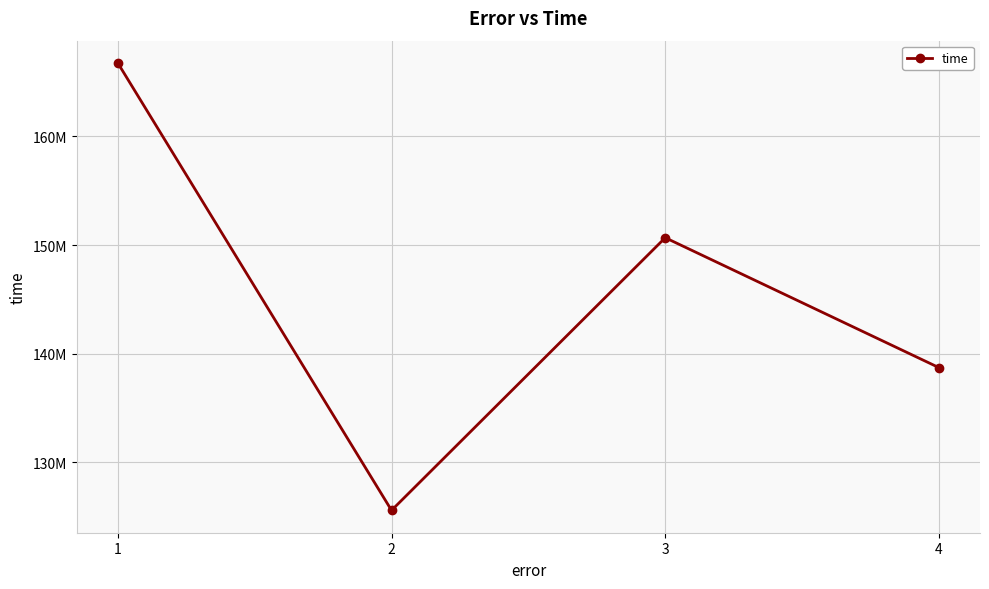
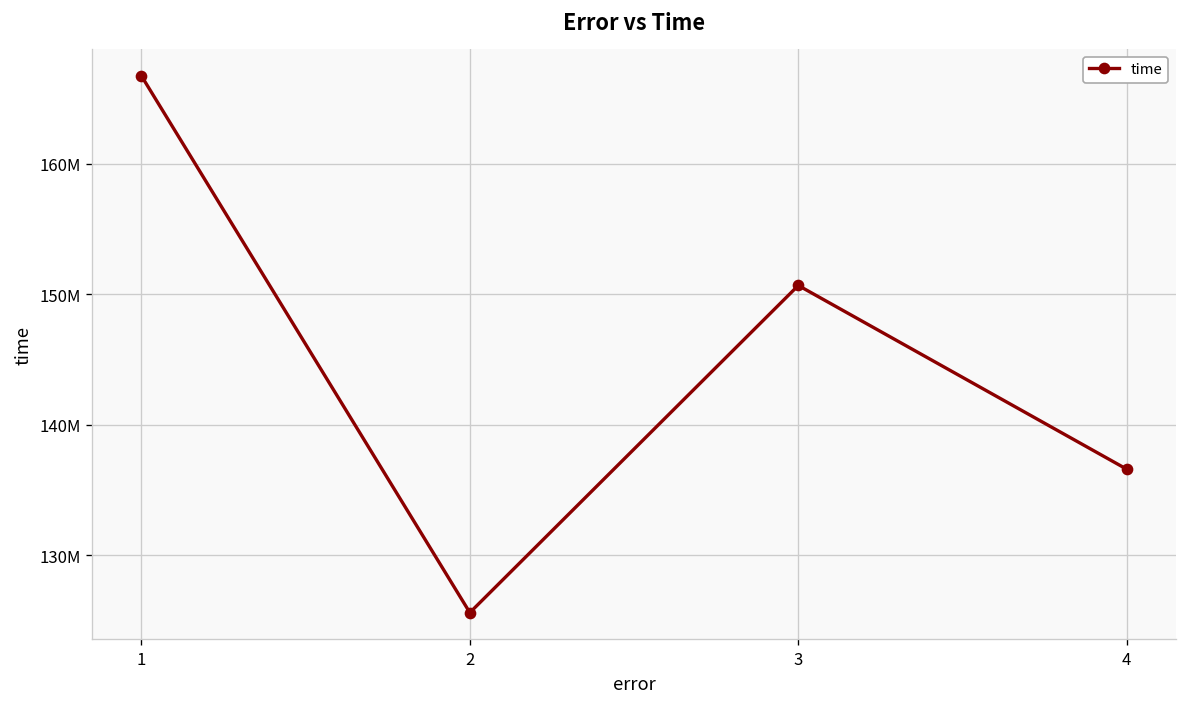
  {
    "1": 166800000,
    "2": 125600000,
    "3": 150700000,
-   "4": 138700000
+   "4": 136600000
  }
